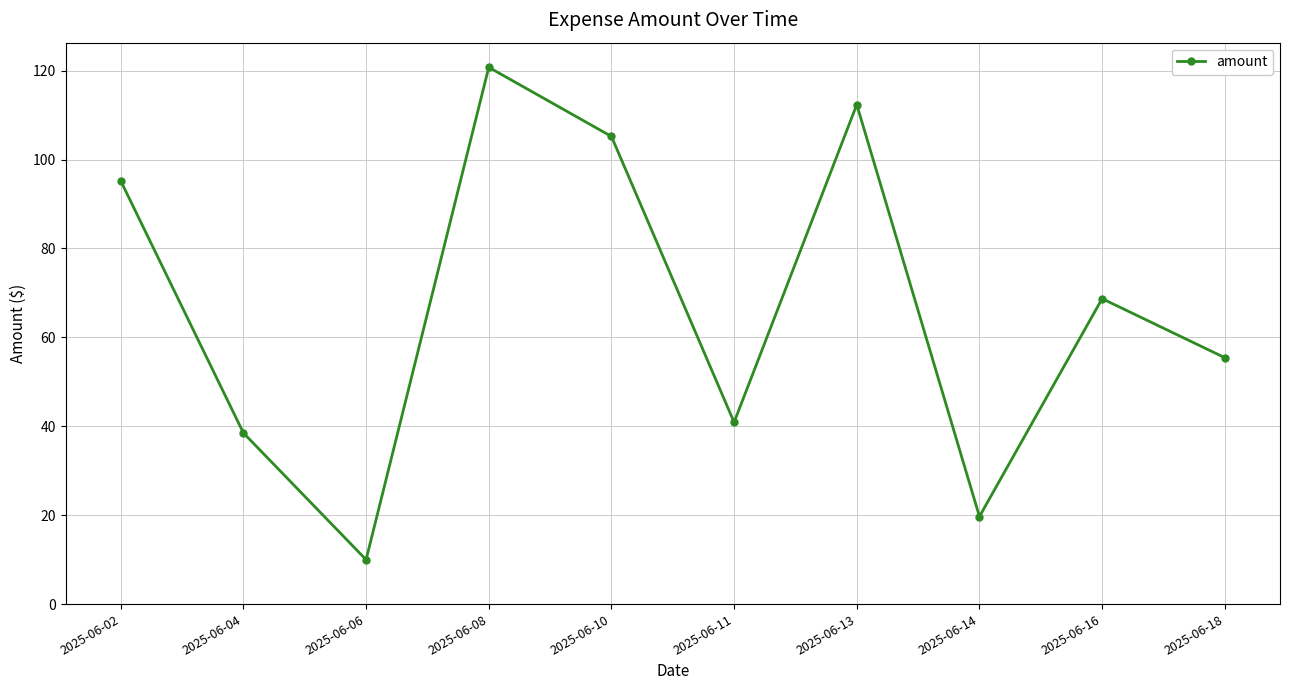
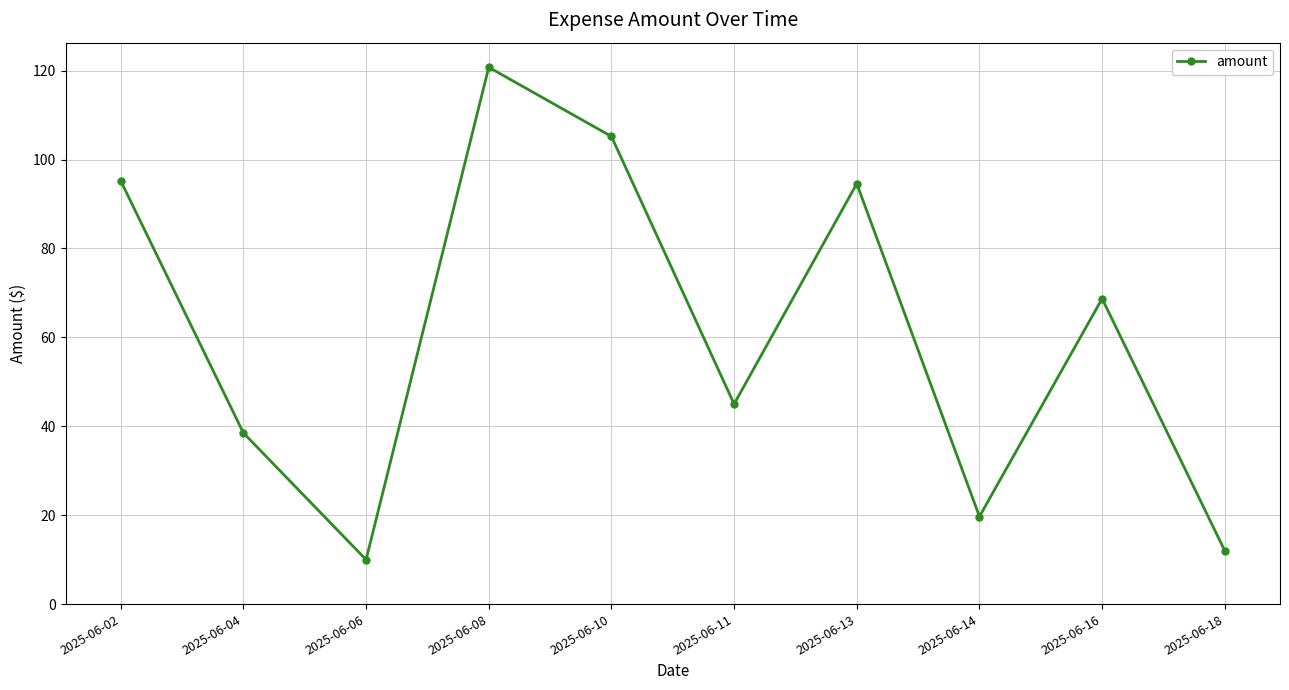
  {
    "2025-06-02": 95,
    "2025-06-04": 39,
    "2025-06-06": 10,
    "2025-06-08": 121,
    "2025-06-10": 105,
-   "2025-06-11": 41,
-   "2025-06-13": 112,
+   "2025-06-11": 45,
+   "2025-06-13": 95,
    "2025-06-14": 20,
    "2025-06-16": 69,
-   "2025-06-18": 55
+   "2025-06-18": 12
  }
